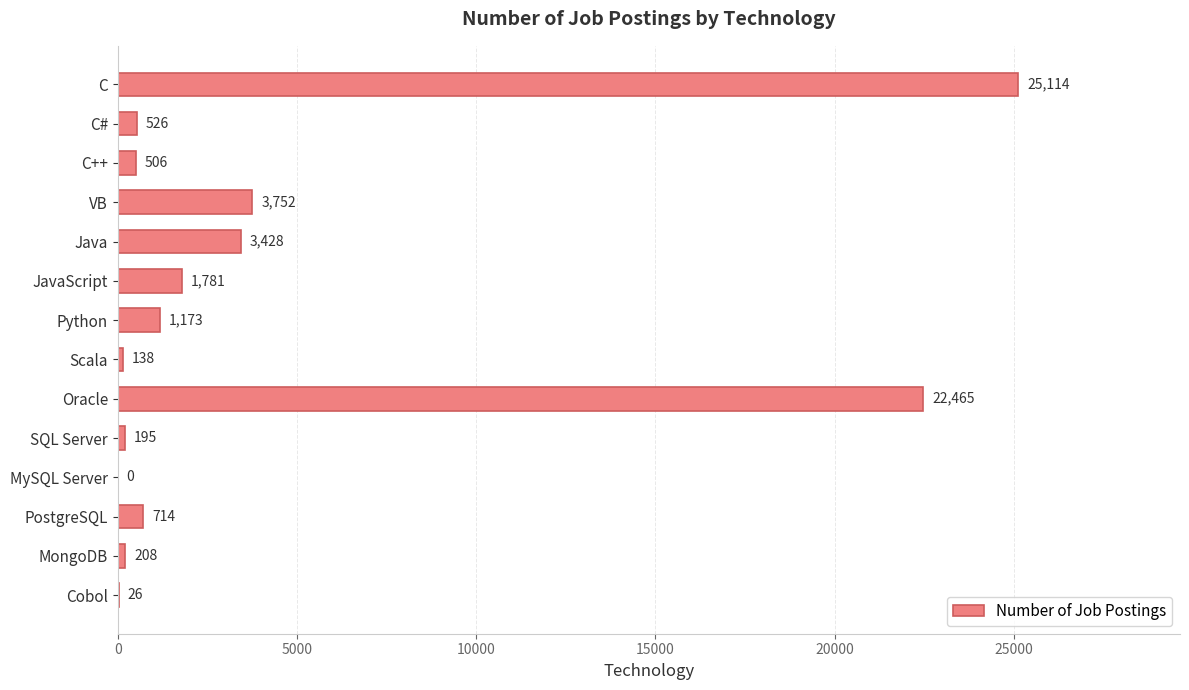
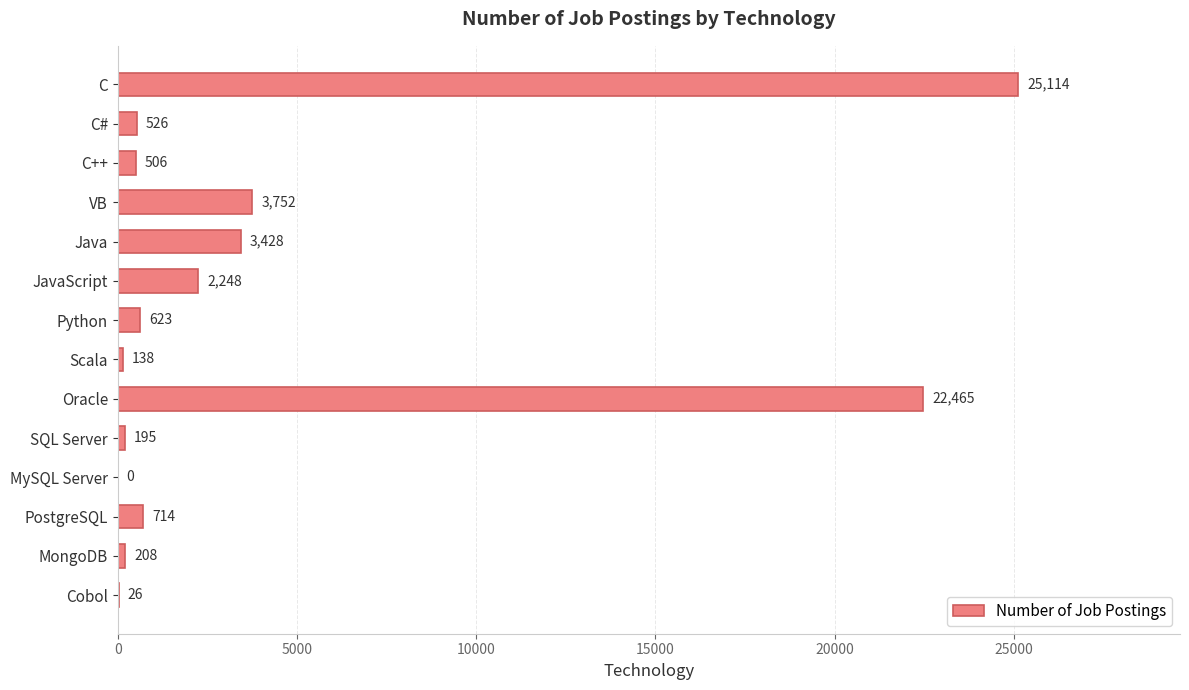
  {
    "C": "25,114",
    "C#": "526",
    "C++": "506",
    "VB": "3,752",
    "Java": "3,428",
-   "JavaScript": "1,781",
-   "Python": "1,173",
+   "JavaScript": "2,248",
+   "Python": "623",
    "Scala": "138",
    "Oracle": "22,465",
    "SQL Server": "195",
    "MySQL Server": "0",
    "PostgreSQL": "714",
    "MongoDB": "208",
    "Cobol": "26"
  }
